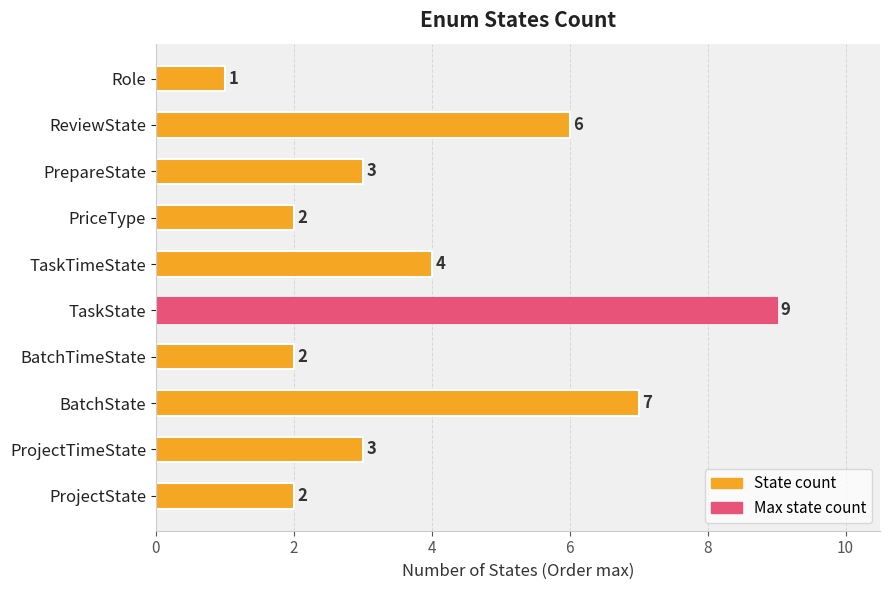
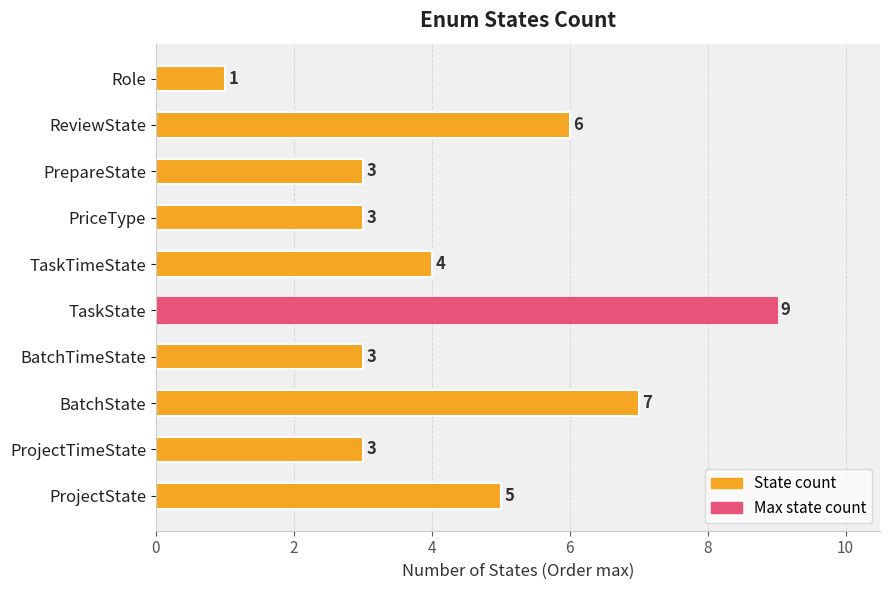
  {
    "Role": 1,
    "ReviewState": 6,
    "PrepareState": 3,
-   "PriceType": 2,
+   "PriceType": 3,
    "TaskTimeState": 4,
    "TaskState": 9,
-   "BatchTimeState": 2,
+   "BatchTimeState": 3,
    "BatchState": 7,
    "ProjectTimeState": 3,
-   "ProjectState": 2
+   "ProjectState": 5
  }
